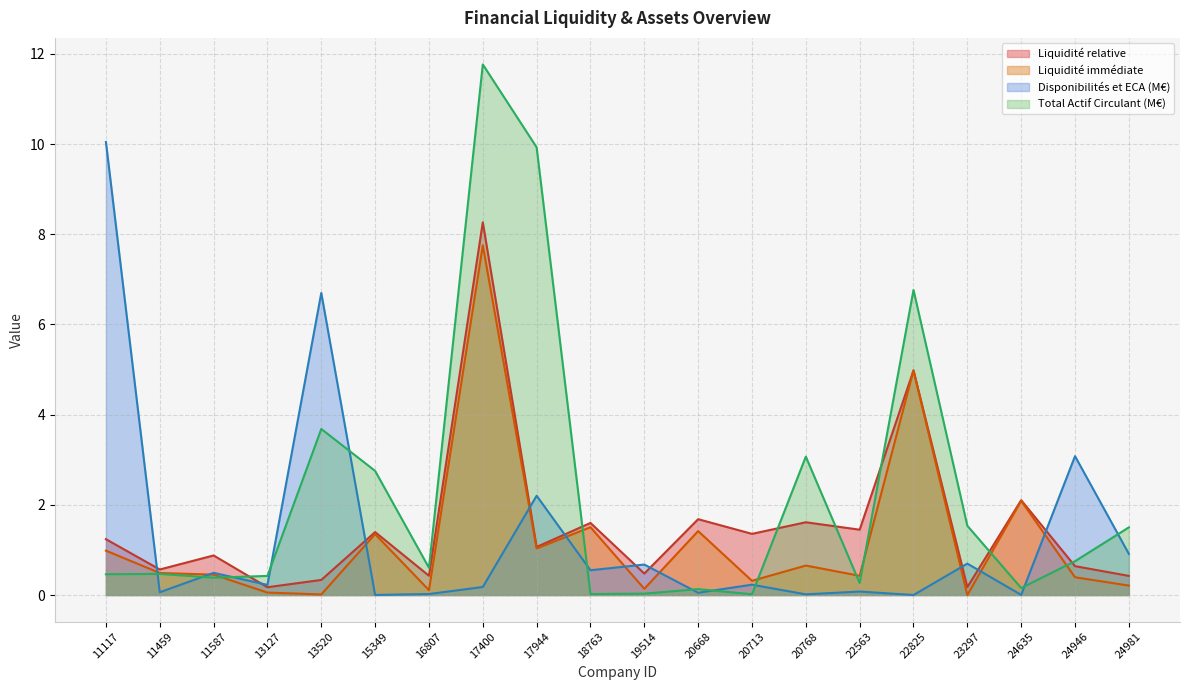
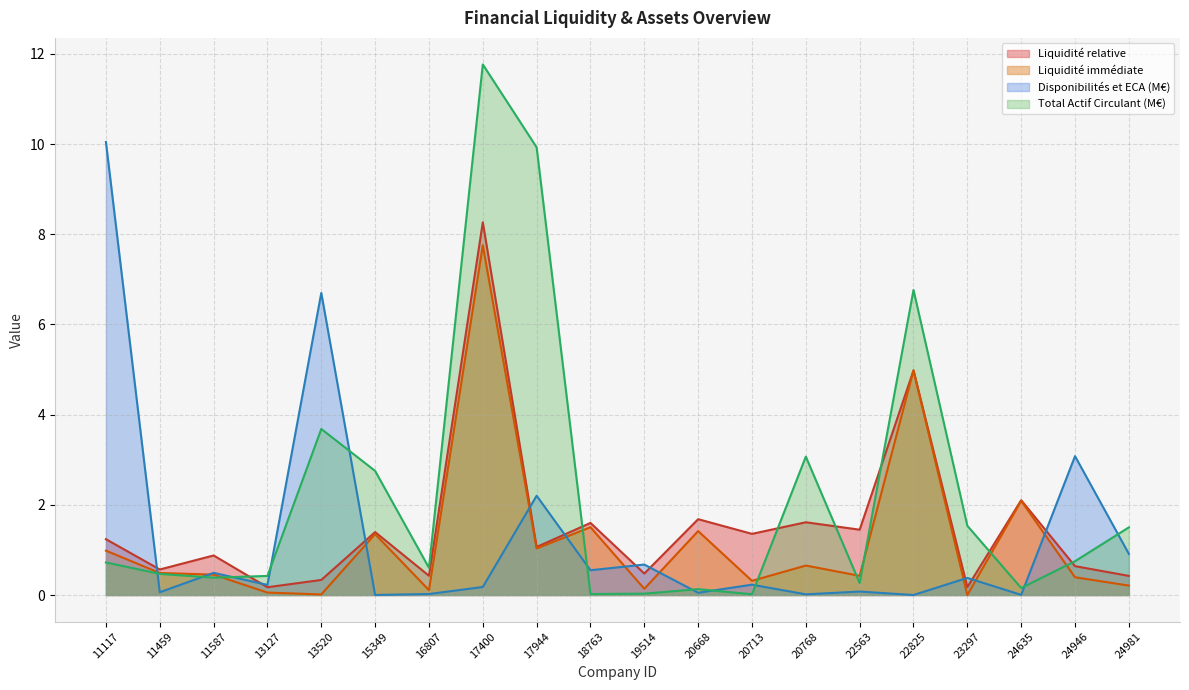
  {
    "Disponibilités et ECA (M€)": {
      "11117": 10.0,
      "11459": 0.1,
      "13520": 6.7,
      "15349": 0.0,
      "16807": 0.0,
      "17400": 0.2,
      "17944": 2.2,
      "18763": 0.5,
      "19514": 0.7,
      "20668": 0.1,
      "20713": 0.2,
      "20768": 0.0,
      "22563": 0.1,
      "22825": 0.0,
-     "23297": 0.7,
+     "23297": 0.4,
      "24635": 0.0,
      "24946": 3.1,
      "24981": 0.9
    },
    "Total Actif Circulant (M€)": {
-     "11117": 0.5,
+     "11117": 0.7,
      "11587": 0.4,
      "13127": 0.4,
      "13520": 3.7,
      "15349": 2.8,
      "16807": 0.6,
      "17400": 11.8,
      "17944": 9.9,
      "18763": 0.0,
      "19514": 0.0,
      "20668": 0.1,
      "20713": 0.0,
      "20768": 3.1,
      "22563": 0.3,
      "22825": 6.8,
      "23297": 1.5,
      "24635": 0.2,
      "24946": 0.7,
      "24981": 1.5
    }
  }
